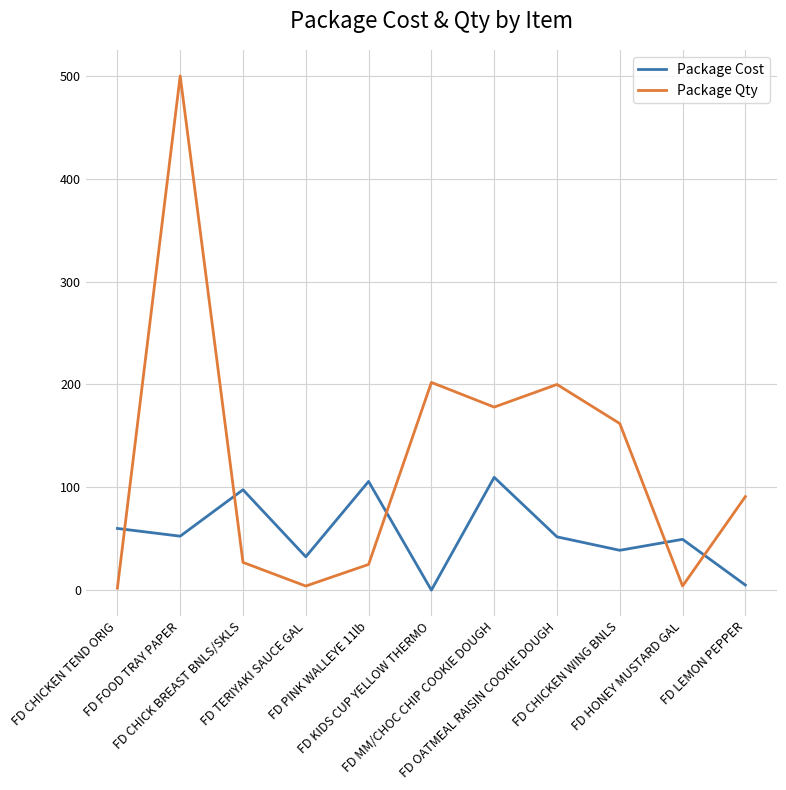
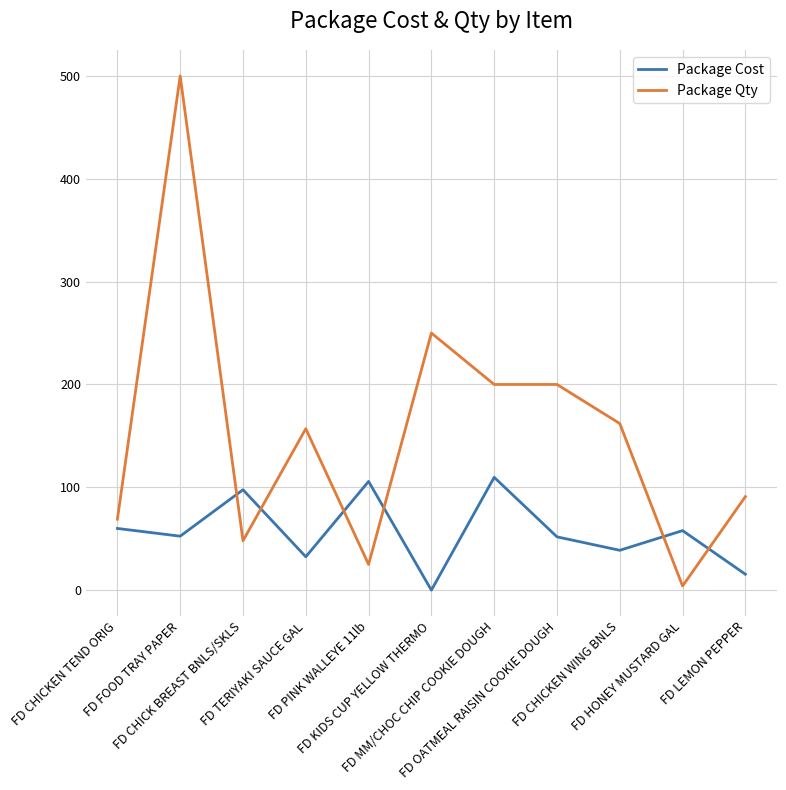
  {
    "Package Cost": {
      "FD CHICKEN TEND ORIG": 60,
      "FD FOOD TRAY PAPER": 52,
      "FD CHICK BREAST BNLS/SKLS": 98,
      "FD TERIYAKI SAUCE GAL": 32,
      "FD PINK WALLEYE 11lb": 106,
      "FD KIDS CUP YELLOW THERMO": 0,
      "FD MM/CHOC CHIP COOKIE DOUGH": 110,
      "FD OATMEAL RAISIN COOKIE DOUGH": 52,
      "FD CHICKEN WING BNLS": 39,
-     "FD HONEY MUSTARD GAL": 49,
-     "FD LEMON PEPPER": 5
+     "FD HONEY MUSTARD GAL": 58,
+     "FD LEMON PEPPER": 15
    },
    "Package Qty": {
-     "FD CHICKEN TEND ORIG": 2,
+     "FD CHICKEN TEND ORIG": 69,
      "FD FOOD TRAY PAPER": 500,
-     "FD CHICK BREAST BNLS/SKLS": 27,
-     "FD TERIYAKI SAUCE GAL": 4,
+     "FD CHICK BREAST BNLS/SKLS": 48,
+     "FD TERIYAKI SAUCE GAL": 157,
      "FD PINK WALLEYE 11lb": 25,
-     "FD KIDS CUP YELLOW THERMO": 202,
-     "FD MM/CHOC CHIP COOKIE DOUGH": 178,
+     "FD KIDS CUP YELLOW THERMO": 250,
+     "FD MM/CHOC CHIP COOKIE DOUGH": 200,
      "FD OATMEAL RAISIN COOKIE DOUGH": 200,
      "FD CHICKEN WING BNLS": 162,
      "FD HONEY MUSTARD GAL": 4,
      "FD LEMON PEPPER": 91
    }
  }
